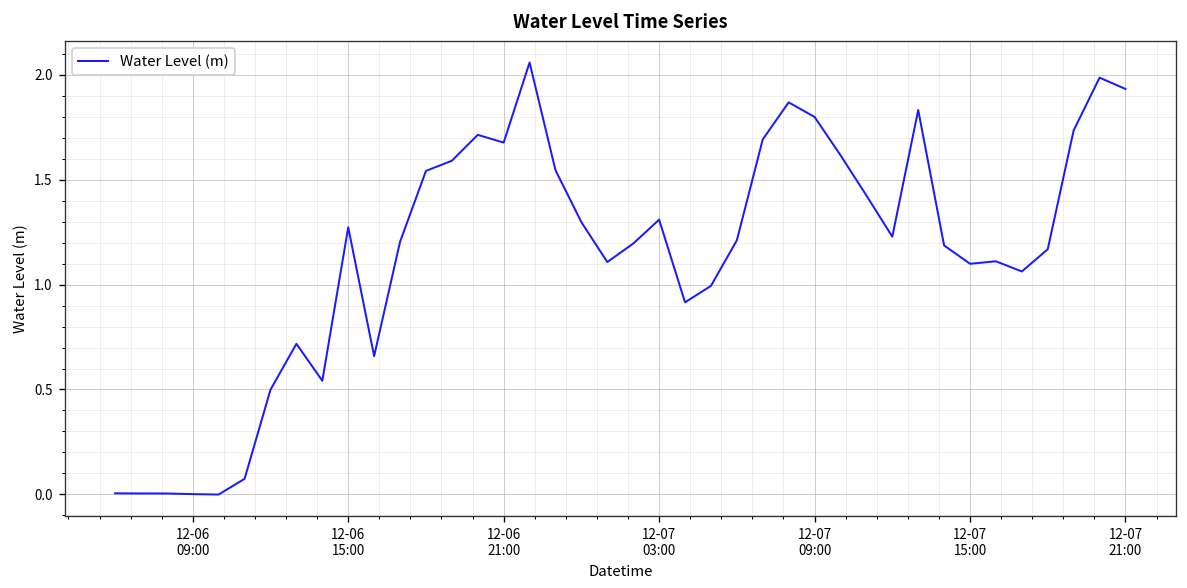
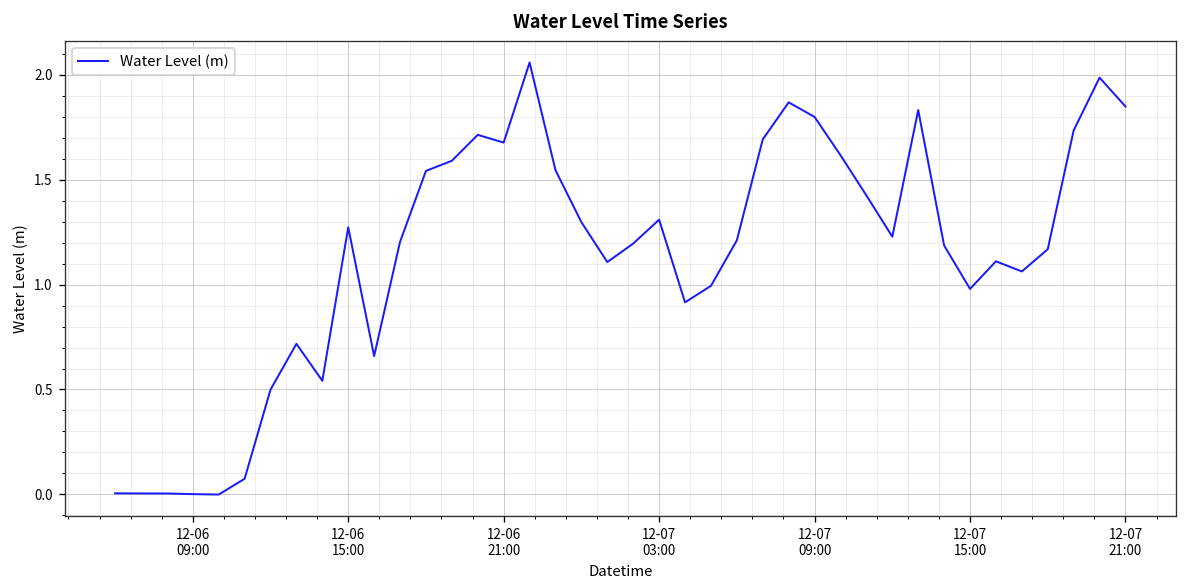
  {
    "12-06 09:00": 0.00,
    "12-06 15:00": 1.27,
    "12-06 21:00": 1.68,
    "12-07 03:00": 1.31,
    "12-07 09:00": 1.80,
-   "12-07 15:00": 1.10,
-   "12-07 21:00": 1.93
+   "12-07 15:00": 0.98,
+   "12-07 21:00": 1.85
  }
